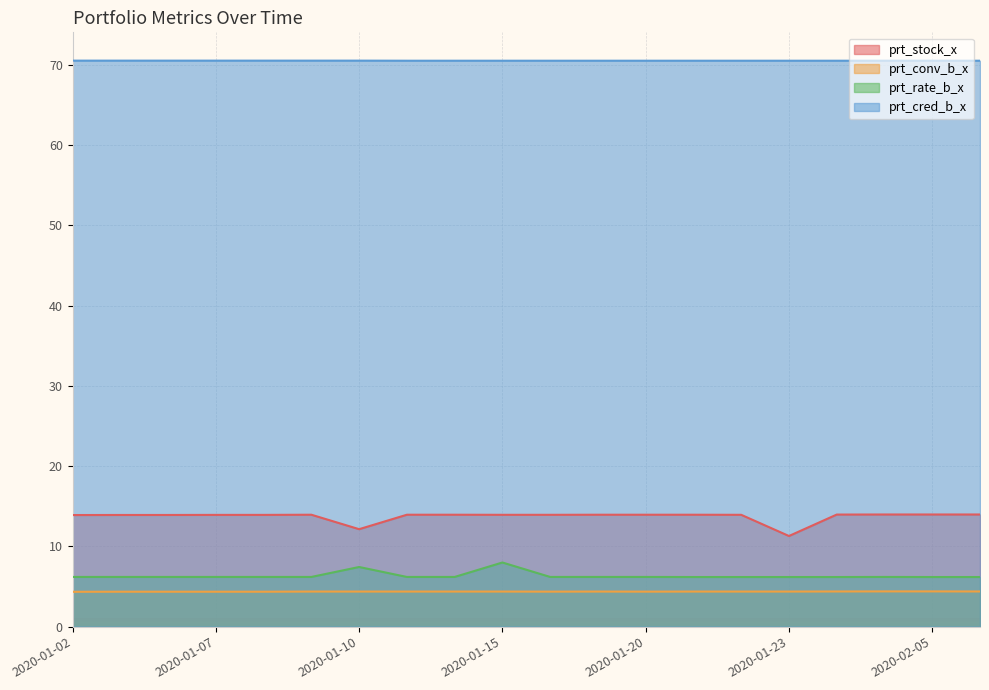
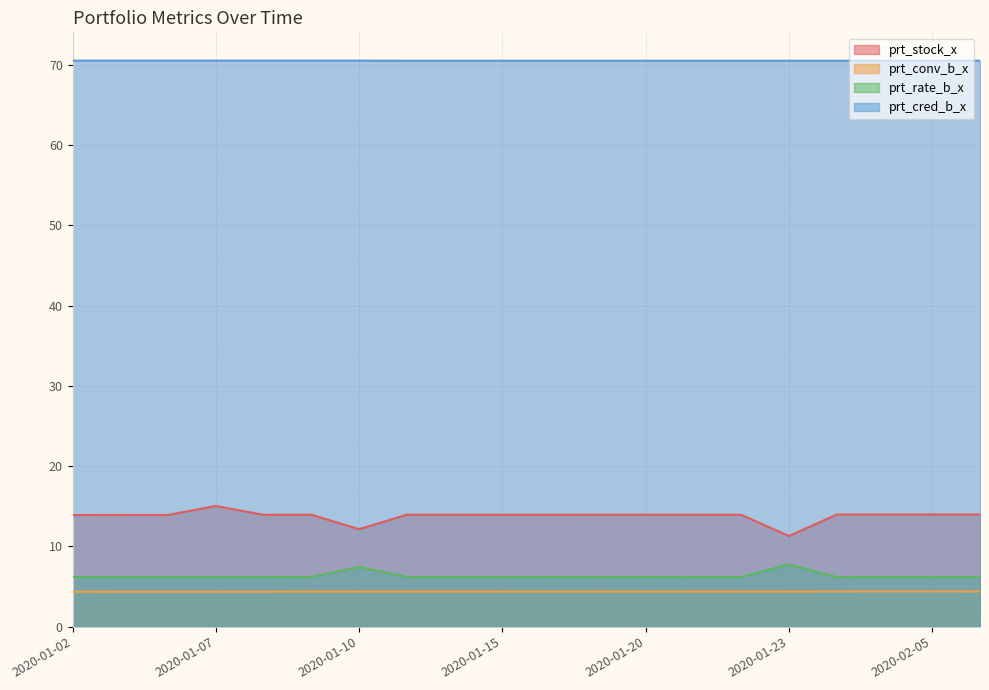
  {
    "prt_stock_x": {
      "2020-01-02": 14,
-     "2020-01-07": 14,
+     "2020-01-07": 15,
      "2020-01-10": 12,
      "2020-01-15": 14,
      "2020-01-20": 14,
      "2020-01-23": 11,
      "2020-02-05": 14
    },
    "prt_conv_b_x": {
      "2020-01-02": 4,
      "2020-01-07": 4,
      "2020-01-10": 4,
      "2020-01-15": 4,
      "2020-01-20": 4,
      "2020-01-23": 4,
      "2020-02-05": 4
    },
    "prt_rate_b_x": {
      "2020-01-02": 6,
      "2020-01-07": 6,
      "2020-01-10": 7,
-     "2020-01-15": 8,
+     "2020-01-15": 6,
      "2020-01-20": 6,
-     "2020-01-23": 6,
+     "2020-01-23": 8,
      "2020-02-05": 6
    },
    "prt_cred_b_x": {
      "2020-01-02": 71,
      "2020-01-07": 71,
      "2020-01-10": 71,
      "2020-01-15": 70,
      "2020-01-20": 70,
      "2020-01-23": 70
    }
  }
